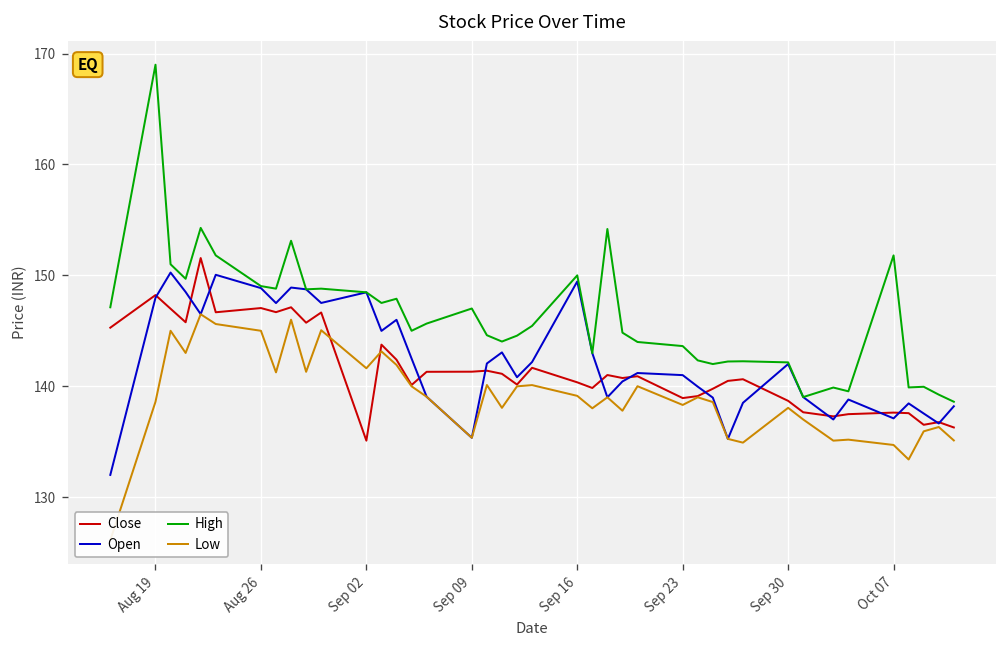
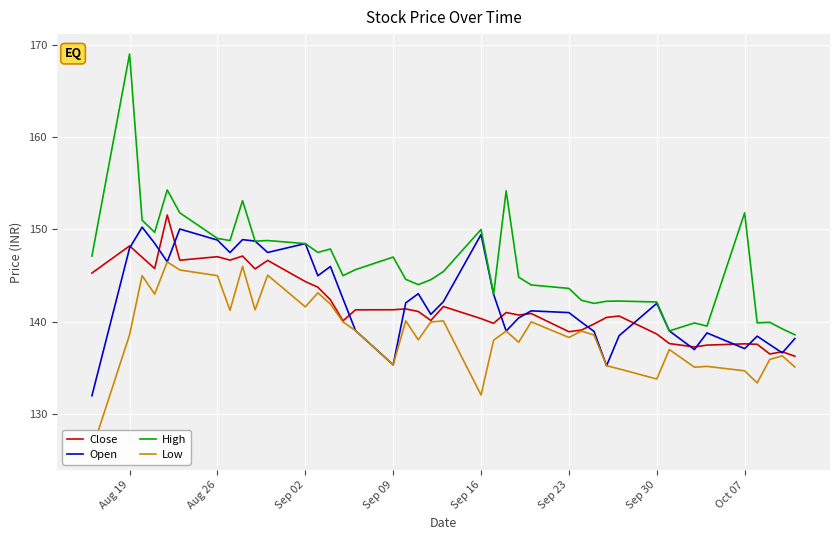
  {
    "Close": {
      "Aug 26": 147,
-     "Sep 02": 135,
+     "Sep 02": 144,
      "Sep 09": 141,
      "Sep 16": 140,
      "Sep 23": 139,
      "Sep 30": 139,
      "Oct 07": 138
    },
    "Open": {
      "Sep 16": 149,
      "Sep 23": 141,
      "Oct 07": 137
    },
    "High": {
      "Aug 19": 169,
      "Sep 09": 147,
      "Sep 16": 150,
      "Sep 23": 144,
      "Oct 07": 152
    },
    "Low": {
      "Aug 19": 139,
      "Aug 26": 145,
      "Sep 02": 142,
-     "Sep 16": 139,
+     "Sep 16": 132,
      "Sep 23": 138,
-     "Sep 30": 138,
+     "Sep 30": 134,
      "Oct 07": 135
    }
  }
